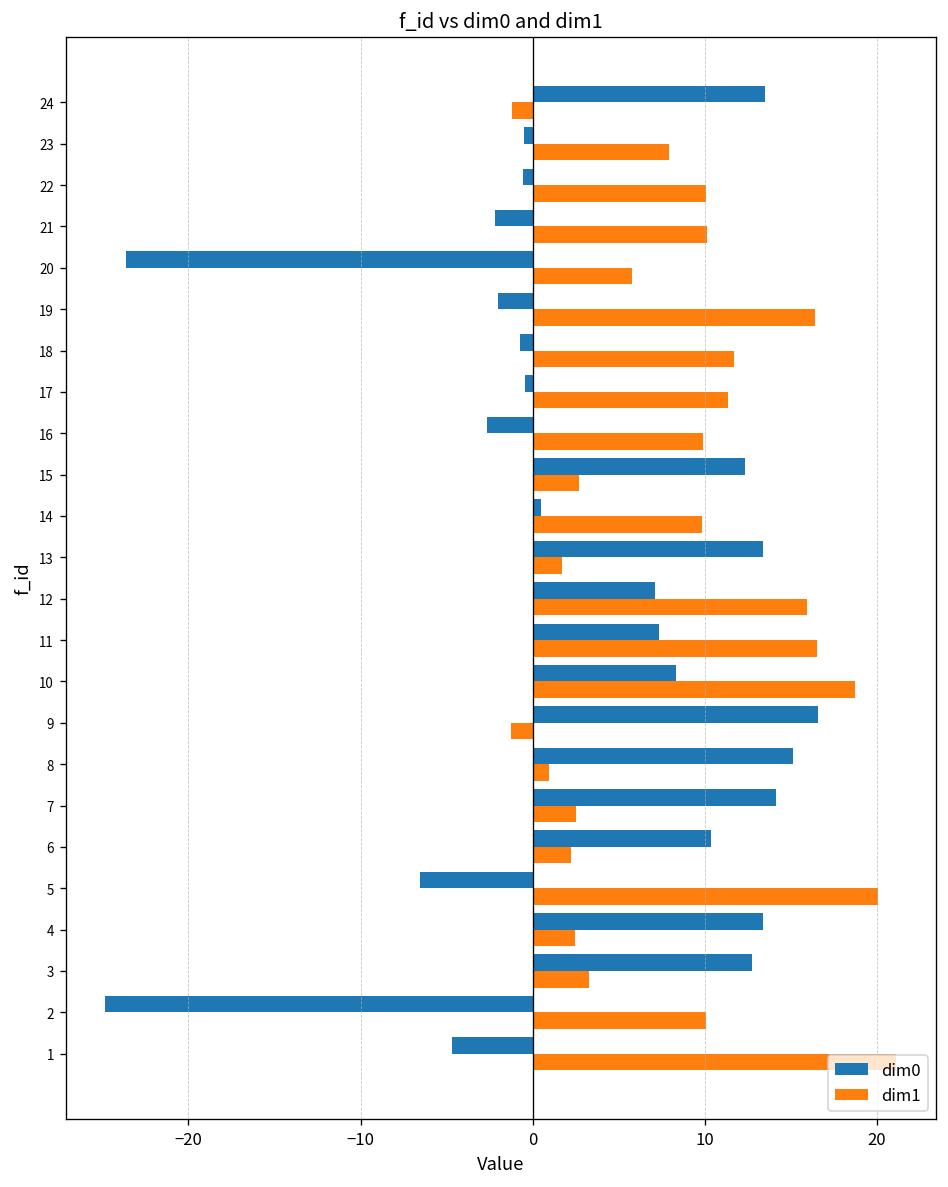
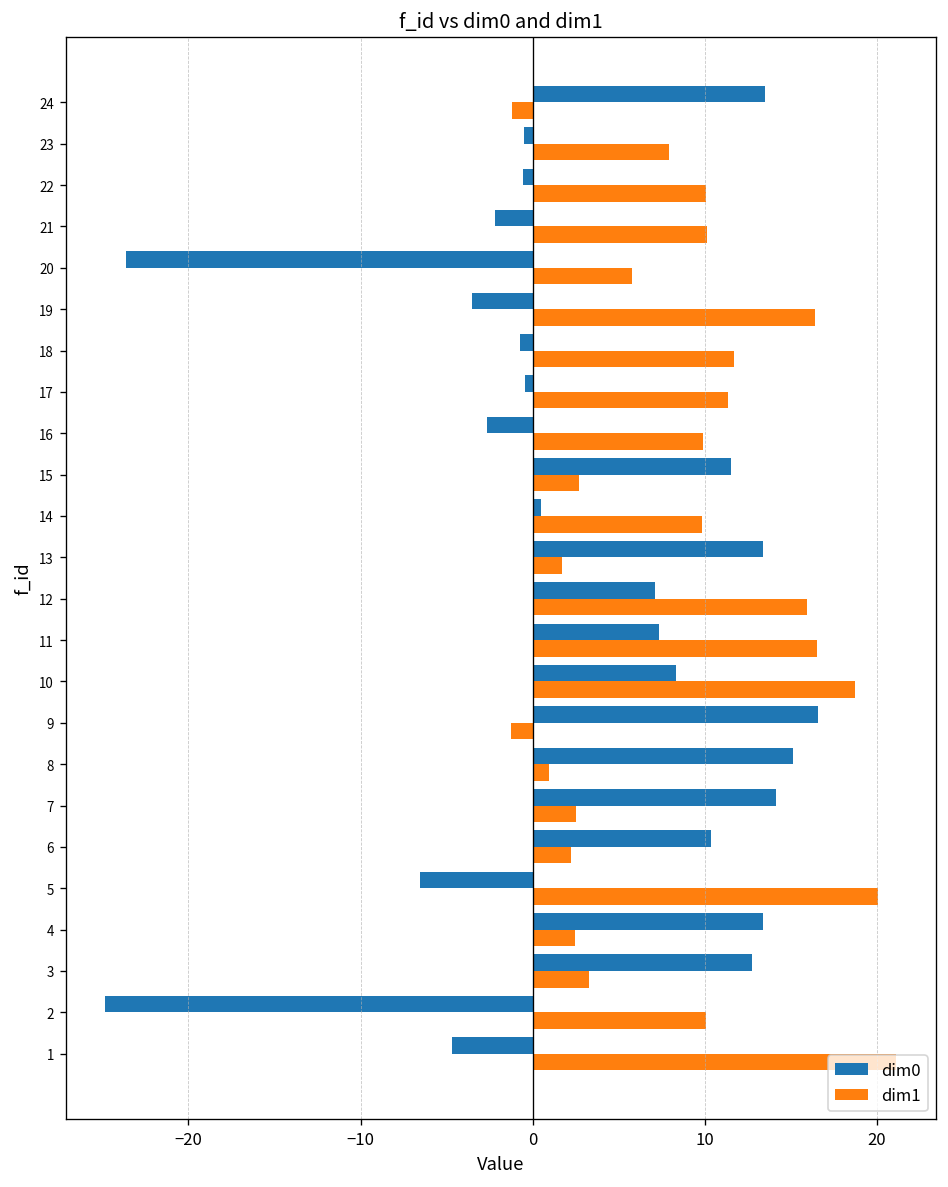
  {
    "dim0": {
      "24": 13.5,
      "23": -0.5,
      "22": -0.5,
      "21": -2.2,
      "20": -23.6,
-     "19": -2.0,
+     "19": -3.5,
      "18": -0.8,
      "17": -0.5,
      "16": -2.7,
-     "15": 12.3,
+     "15": 11.5,
      "14": 0.5,
      "13": 13.4,
      "12": 7.1,
      "11": 7.3,
      "10": 8.3,
      "9": 16.6,
      "8": 15.2,
      "7": 14.1,
      "6": 10.3,
      "5": -6.5,
      "4": 13.4,
      "3": 12.8,
      "2": -24.8,
      "1": -4.7
    },
    "dim1": {
      "24": -1.2,
      "23": 7.9,
      "22": 10.0,
      "21": 10.1,
      "20": 5.8,
      "19": 16.4,
      "18": 11.7,
      "17": 11.3,
      "16": 9.9,
      "15": 2.7,
      "14": 9.8,
      "13": 1.7,
      "12": 16.0,
      "11": 16.5,
      "10": 18.7,
      "9": -1.2,
      "8": 0.9,
      "7": 2.5,
      "6": 2.2,
      "5": 20.0,
      "4": 2.5,
      "3": 3.3,
      "2": 10.1
    }
  }
